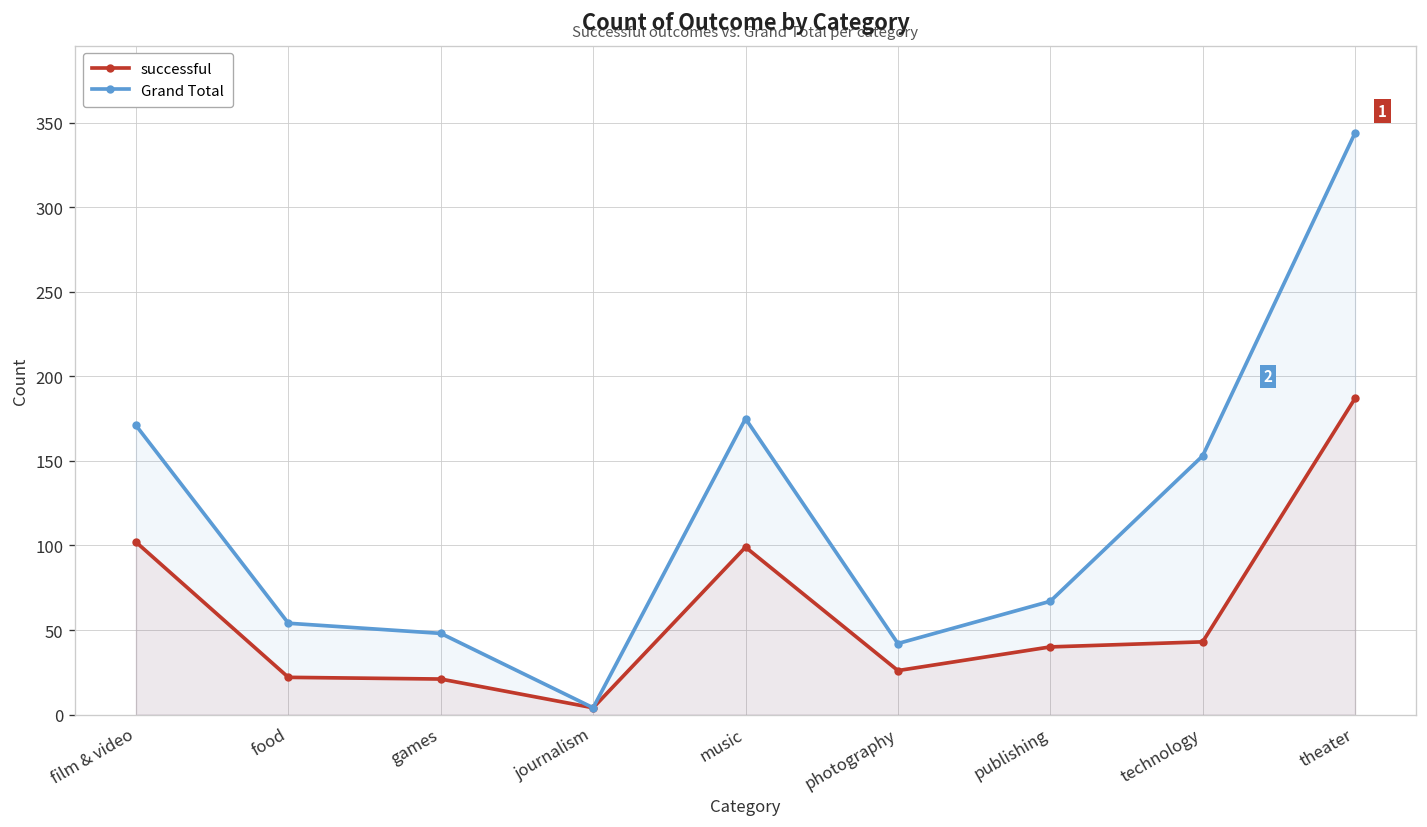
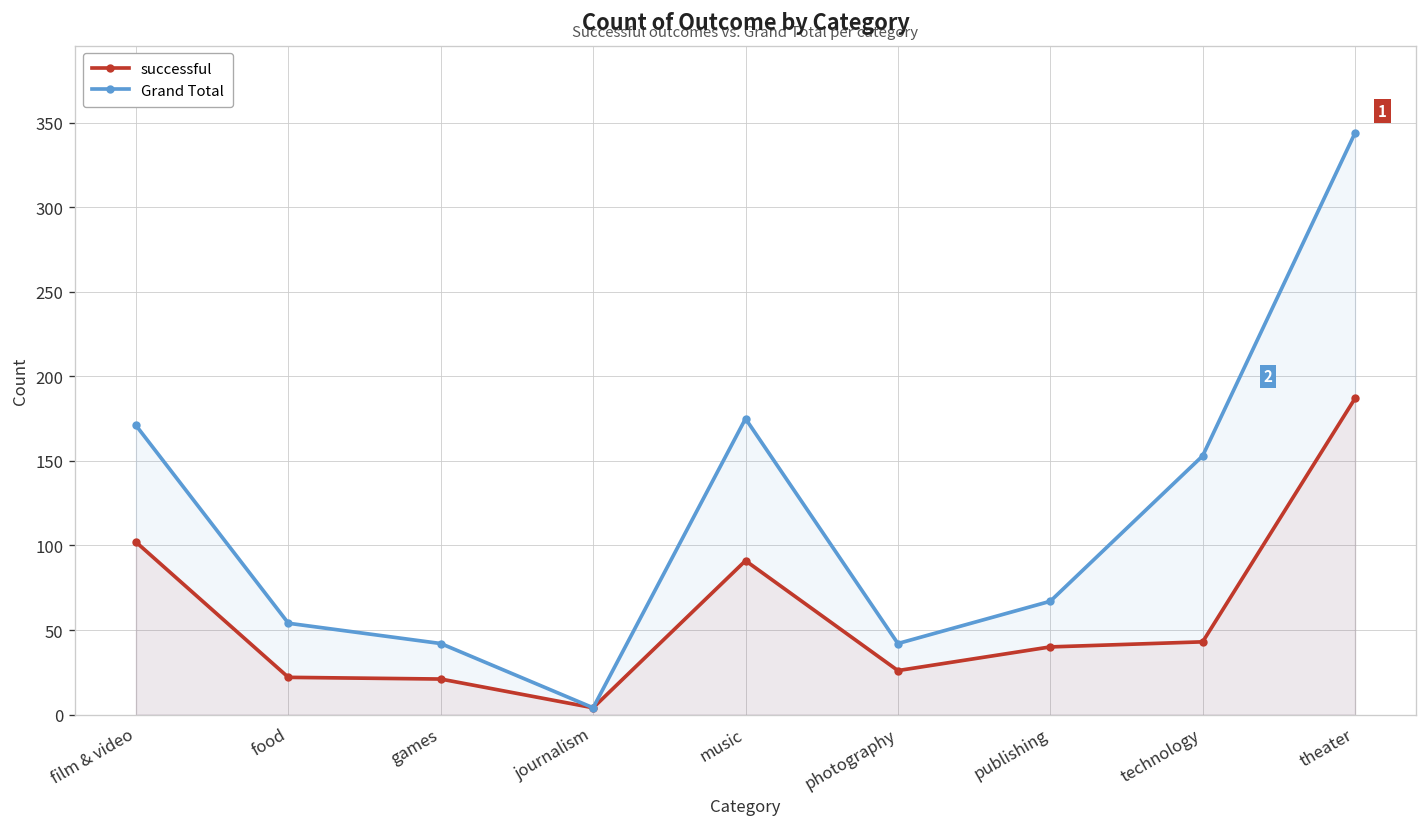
  {
    "successful": {
      "film & video": 102,
      "food": 22,
      "games": 21,
-     "music": 99,
+     "music": 91,
      "photography": 26,
      "publishing": 40,
      "technology": 43,
      "theater": 187
    },
    "Grand Total": {
      "film & video": 171,
      "food": 54,
-     "games": 48,
+     "games": 42,
      "music": 175,
      "photography": 42,
      "publishing": 67,
      "technology": 153
    }
  }
